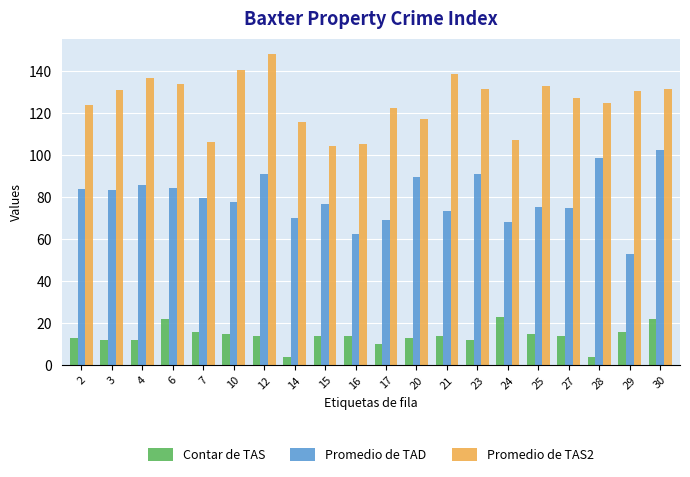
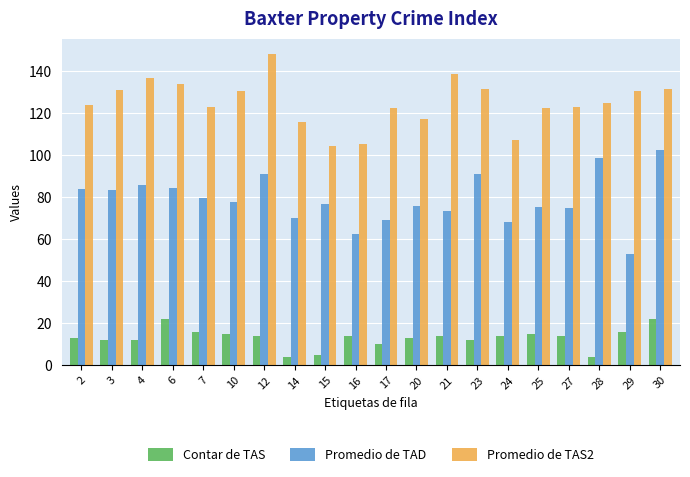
  {
    "Contar de TAS": {
      "2": 13,
      "3": 12,
      "4": 12,
      "6": 22,
      "7": 16,
      "10": 15,
      "12": 14,
      "14": 4,
-     "15": 14,
+     "15": 5,
      "16": 14,
      "17": 10,
      "20": 13,
      "21": 14,
      "23": 12,
-     "24": 23,
+     "24": 14,
      "25": 15,
      "27": 14,
      "28": 4,
      "29": 16,
      "30": 22
    },
    "Promedio de TAD": {
      "2": 84,
      "3": 83,
      "4": 86,
      "6": 84,
      "7": 80,
      "10": 78,
      "12": 91,
      "14": 70,
      "15": 77,
      "16": 62,
      "17": 69,
-     "20": 90,
+     "20": 76,
      "21": 73,
      "23": 91,
      "24": 68,
      "25": 75,
      "27": 75,
      "28": 99,
      "29": 53,
      "30": 103
    },
    "Promedio de TAS2": {
      "2": 124,
      "3": 131,
      "4": 137,
      "6": 134,
-     "7": 106,
-     "10": 141,
+     "7": 123,
+     "10": 130,
      "12": 148,
      "14": 116,
      "15": 104,
      "16": 105,
      "17": 123,
      "20": 117,
      "21": 138,
      "23": 131,
      "24": 107,
-     "25": 133,
-     "27": 127,
+     "25": 122,
+     "27": 123,
      "28": 125,
      "29": 131,
      "30": 131
    }
  }
